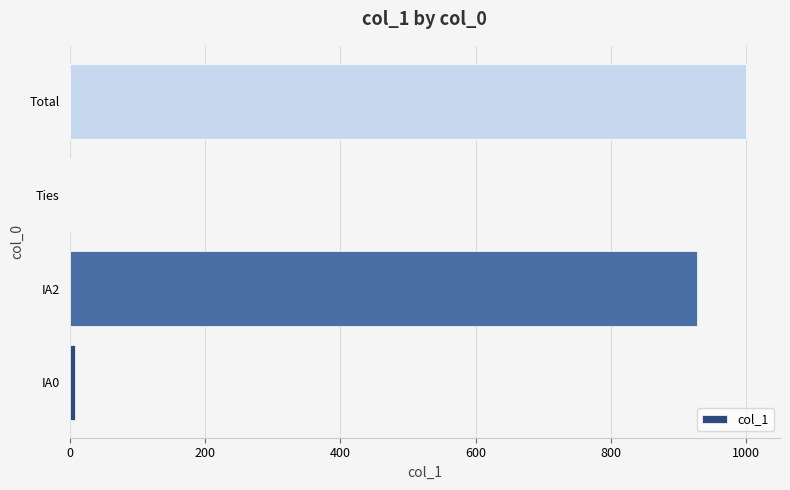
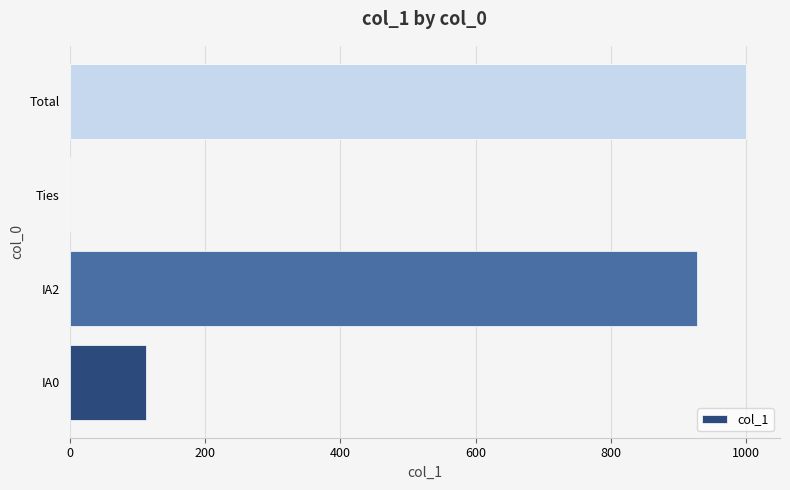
  {
    "Total": 1000,
    "Ties": 0,
    "IA2": 930,
-   "IA0": 10
+   "IA0": 110
  }
